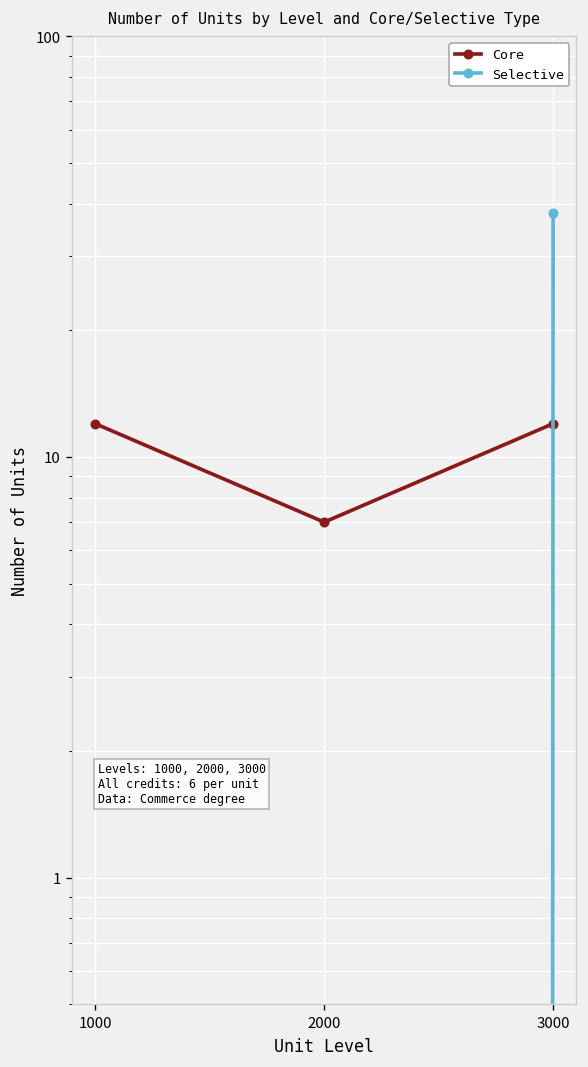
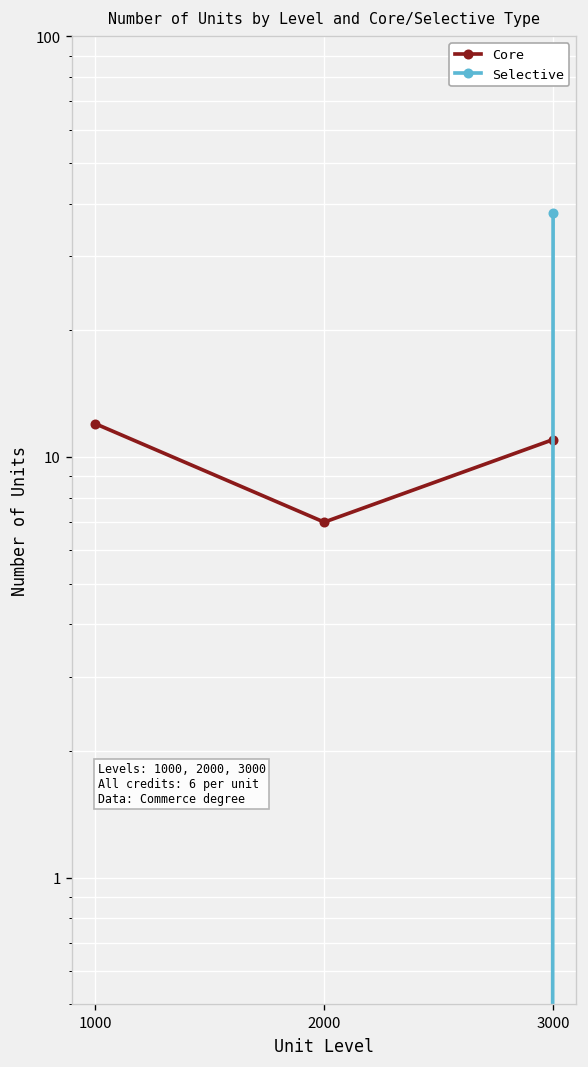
  {
    "Core": {
      "1000": 12,
      "2000": 7,
-     "3000": 12
+     "3000": 11
    },
    "Selective": {
      "3000": 38
    }
  }
